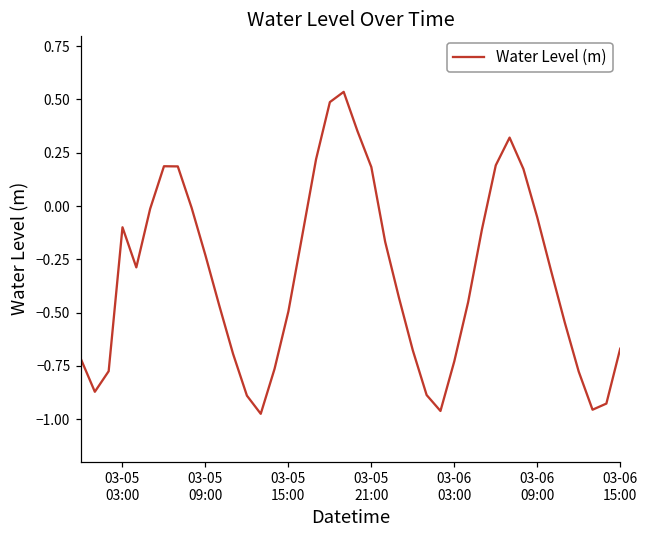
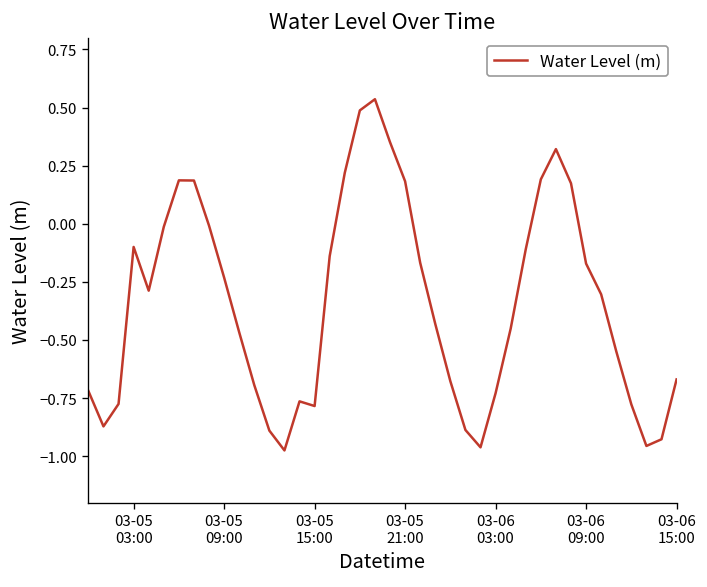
  {
    "03-05 03:00": -0.10,
    "03-05 09:00": -0.23,
-   "03-05 15:00": -0.49,
+   "03-05 15:00": -0.78,
    "03-05 21:00": 0.18,
    "03-06 03:00": -0.73,
-   "03-06 09:00": -0.05,
+   "03-06 09:00": -0.17,
    "03-06 15:00": -0.67
  }
